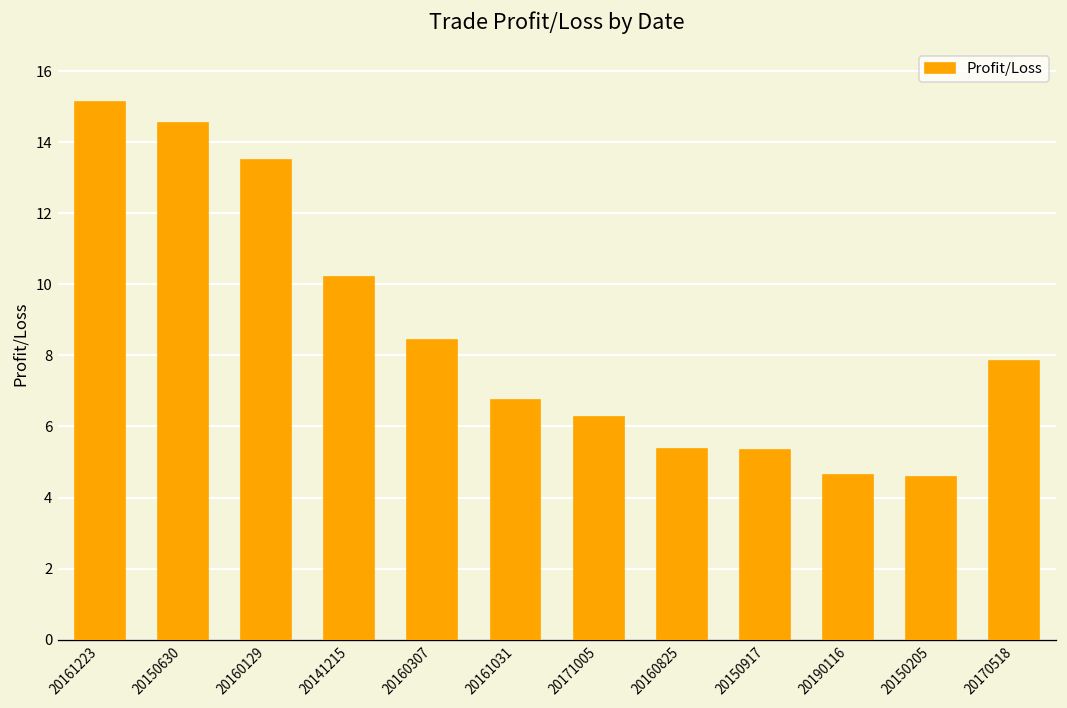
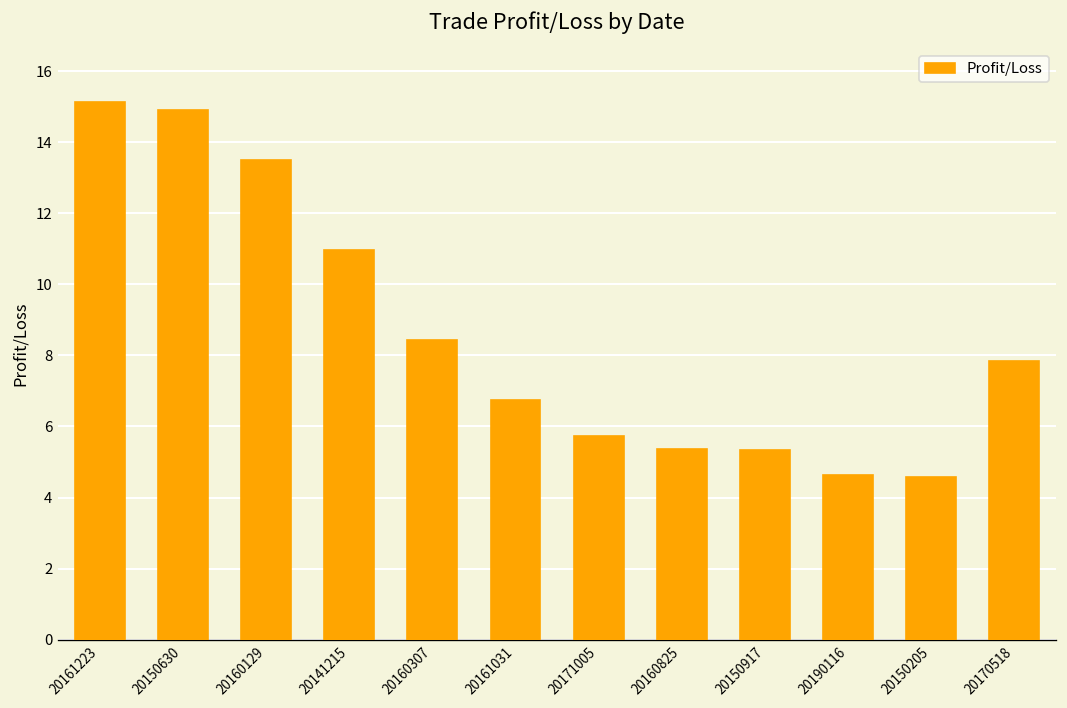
  {
    "20161223": 15.1,
-   "20150630": 14.5,
+   "20150630": 14.9,
    "20160129": 13.5,
-   "20141215": 10.2,
+   "20141215": 11.0,
    "20160307": 8.4,
    "20161031": 6.7,
-   "20171005": 6.3,
+   "20171005": 5.7,
    "20160825": 5.4,
    "20150917": 5.3,
    "20190116": 4.6,
    "20150205": 4.6,
    "20170518": 7.9
  }
